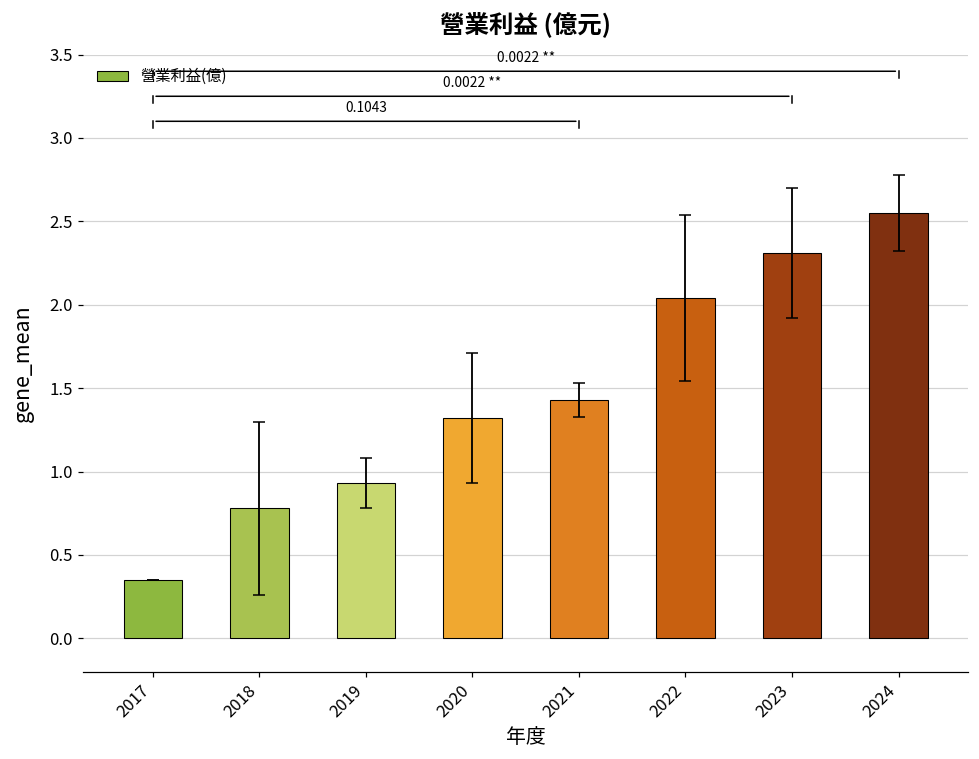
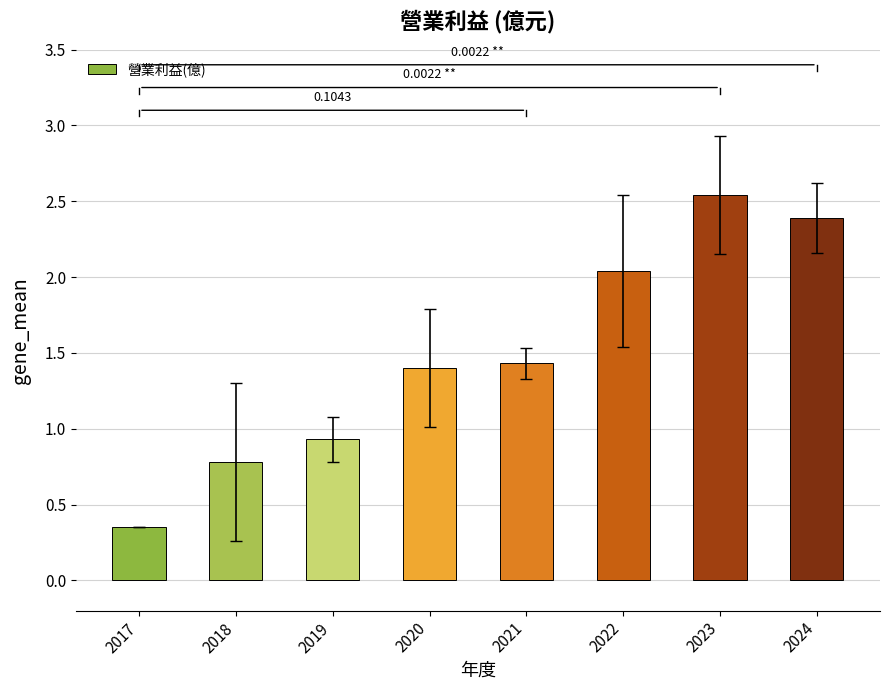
  {
    "營業利益(億)": {
      "2017": 0.35,
      "2018": 0.78,
      "2019": 0.93,
-     "2020": 1.32,
+     "2020": 1.40,
      "2021": 1.43,
      "2022": 2.04,
-     "2023": 2.31,
-     "2024": 2.55
+     "2023": 2.54,
+     "2024": 2.39
    }
  }
